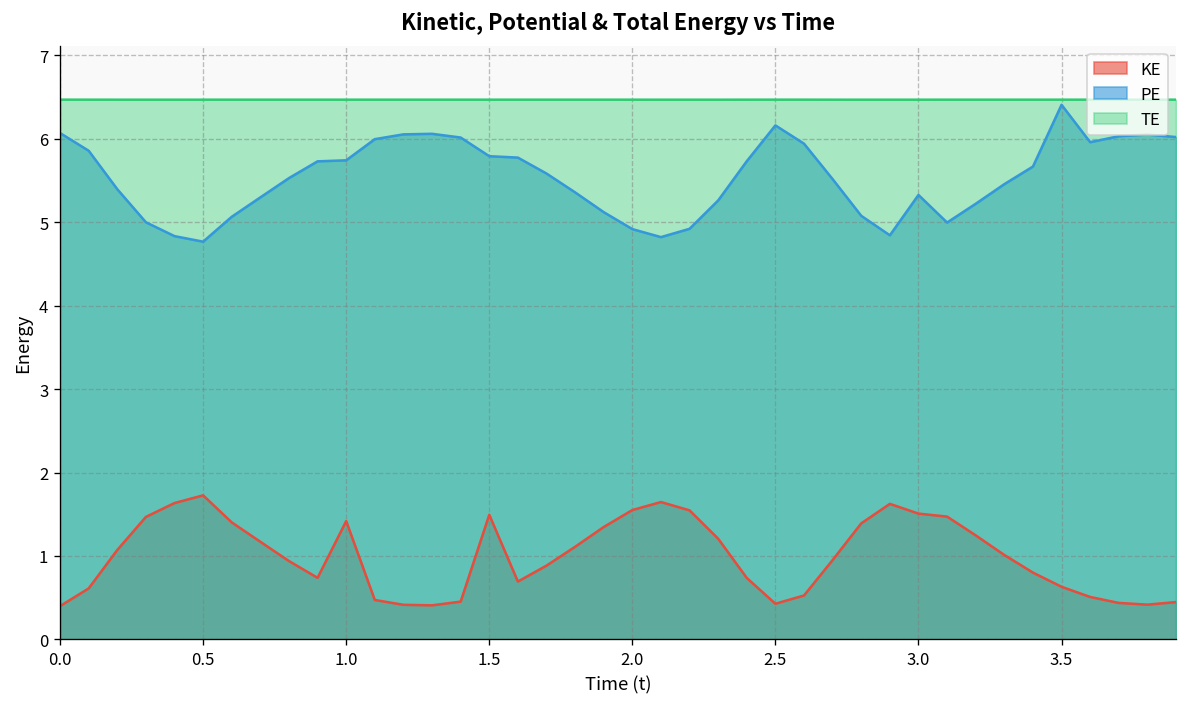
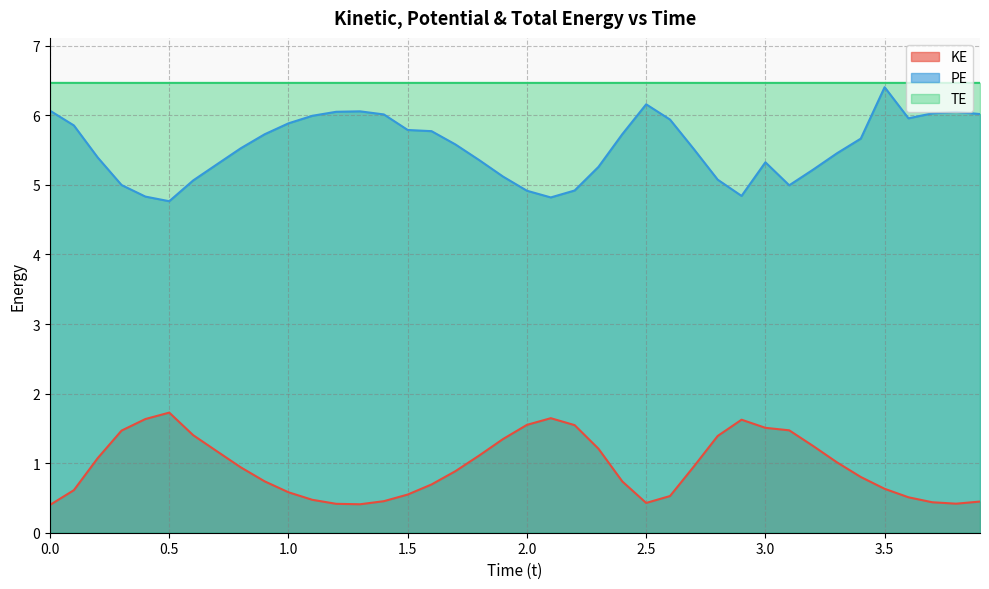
  {
    "KE": {
      "0.0": 0.4,
      "0.5": 1.7,
-     "1.0": 1.4,
-     "1.5": 1.5,
+     "1.0": 0.6,
+     "1.5": 0.5,
      "2.0": 1.6,
      "2.5": 0.4,
      "3.0": 1.5,
      "3.5": 0.6
    },
    "PE": {
      "0.0": 6.1,
      "0.5": 4.8,
-     "1.0": 5.7,
+     "1.0": 5.9,
      "1.5": 5.8,
      "2.0": 4.9,
      "2.5": 6.2,
      "3.0": 5.3,
      "3.5": 6.4
    },
    "TE": {
      "0.0": 6.5,
      "0.5": 6.5,
      "1.0": 6.5,
      "1.5": 6.5,
      "2.0": 6.5,
      "2.5": 6.5,
      "3.0": 6.5,
      "3.5": 6.5
    }
  }
